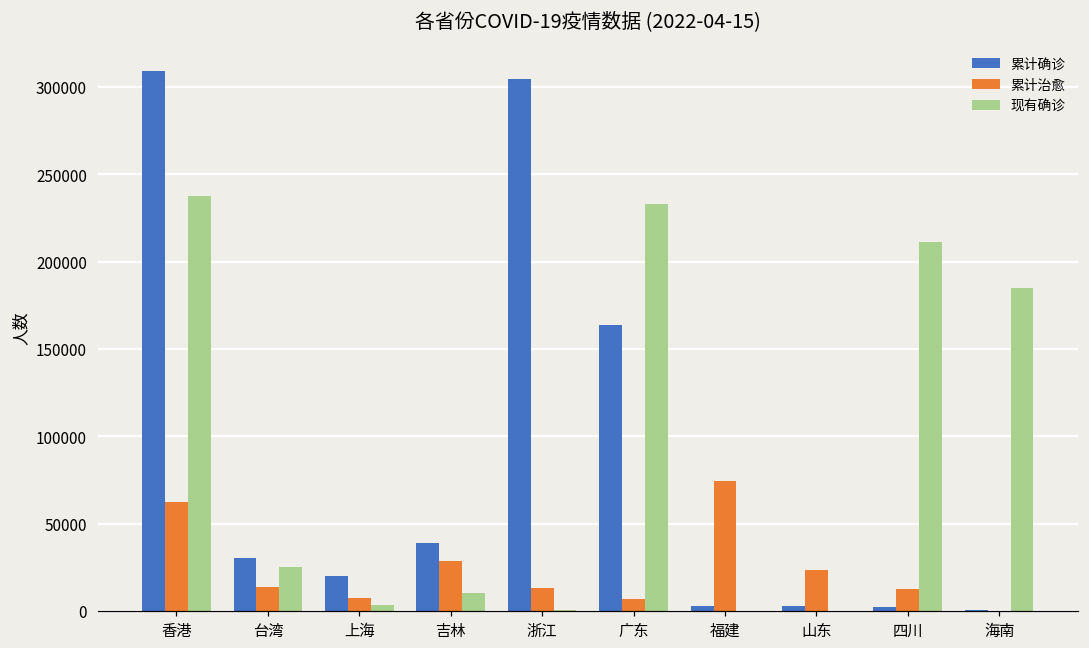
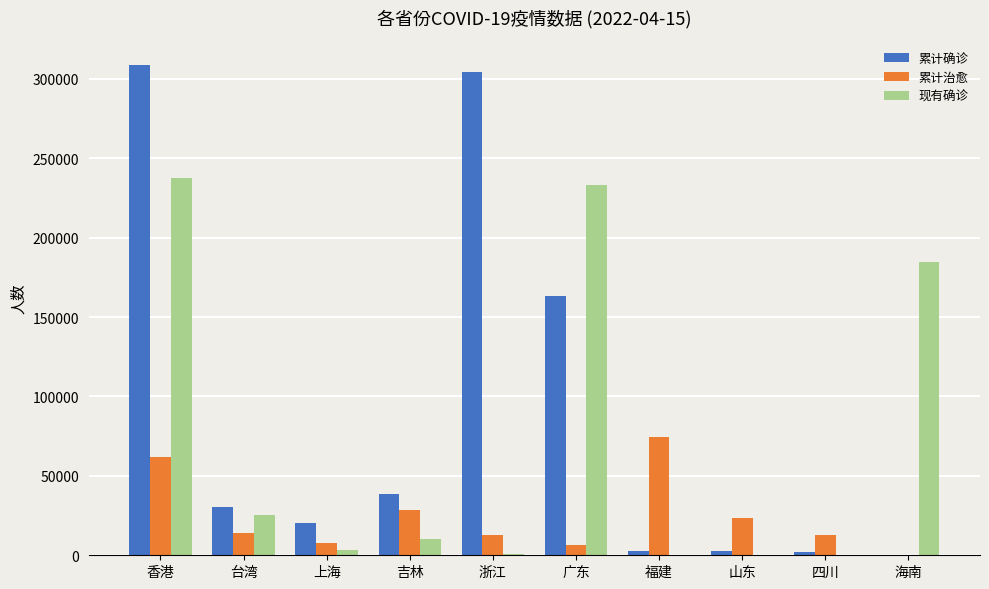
  {
    "累计确诊": {
      "香港": 309000,
      "台湾": 31000,
      "上海": 20000,
      "吉林": 39000,
      "浙江": 305000,
      "广东": 163000,
      "福建": 3000,
      "山东": 3000,
      "四川": 2000
    },
    "累计治愈": {
      "香港": 62000,
      "台湾": 14000,
      "上海": 8000,
      "吉林": 28000,
      "浙江": 13000,
      "广东": 7000,
      "福建": 74000,
      "山东": 23000,
      "四川": 13000
    },
    "现有确诊": {
      "香港": 238000,
      "台湾": 25000,
      "上海": 4000,
      "吉林": 10000,
      "广东": 233000,
-     "四川": 211000,
+     "四川": 0,
      "海南": 185000
    }
  }
